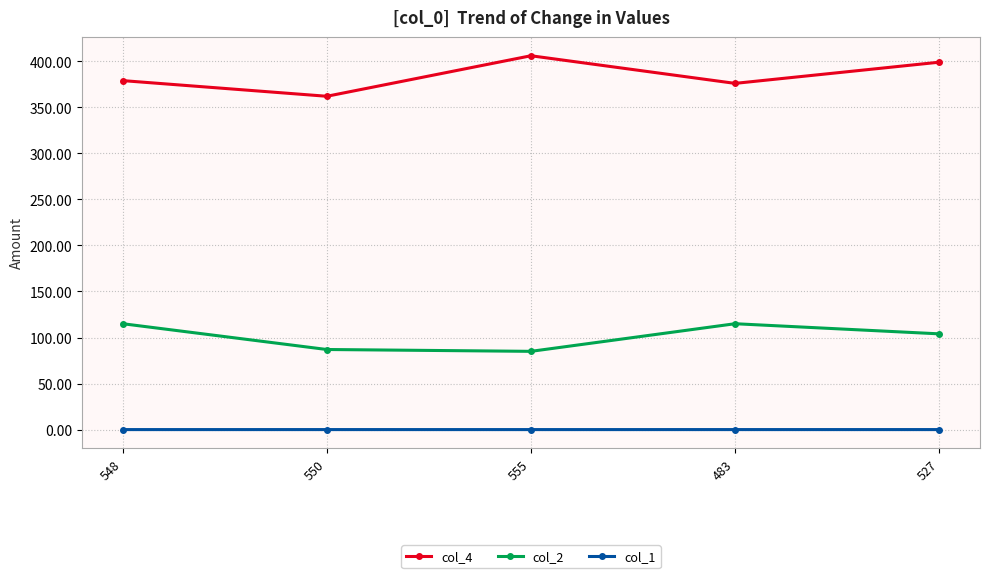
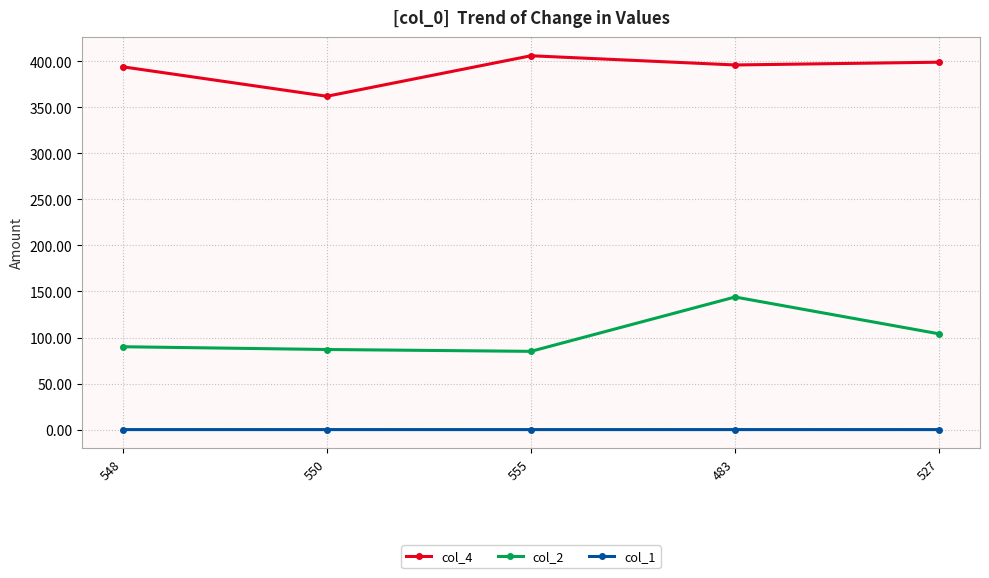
  {
    "col_4": {
-     "548": 380,
+     "548": 390,
      "550": 360,
      "555": 410,
-     "483": 380,
+     "483": 400,
      "527": 400
    },
    "col_2": {
-     "548": 120,
+     "548": 90,
      "550": 90,
      "555": 90,
-     "483": 120,
+     "483": 140,
      "527": 100
    },
    "col_1": {
      "548": 0,
      "550": 0,
      "555": 0,
      "483": 0,
      "527": 0
    }
  }
